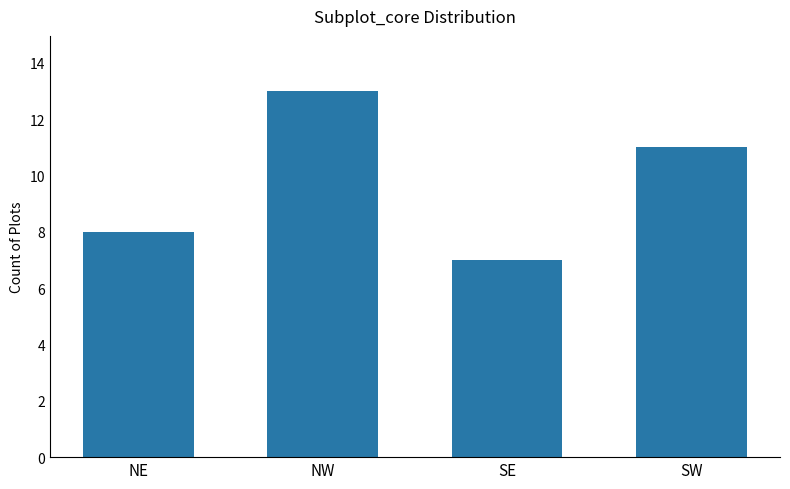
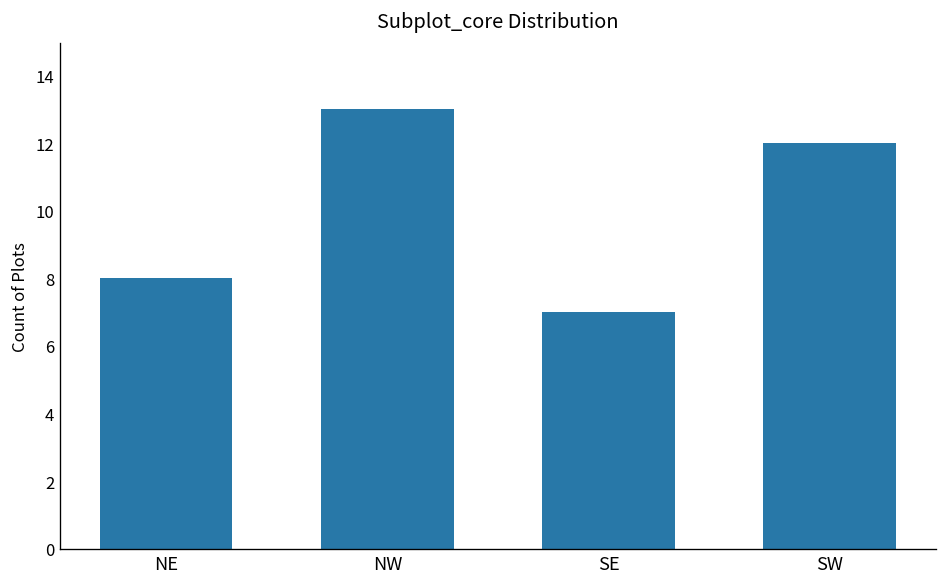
  {
    "NE": 8,
    "NW": 13,
    "SE": 7,
-   "SW": 11
+   "SW": 12
  }
